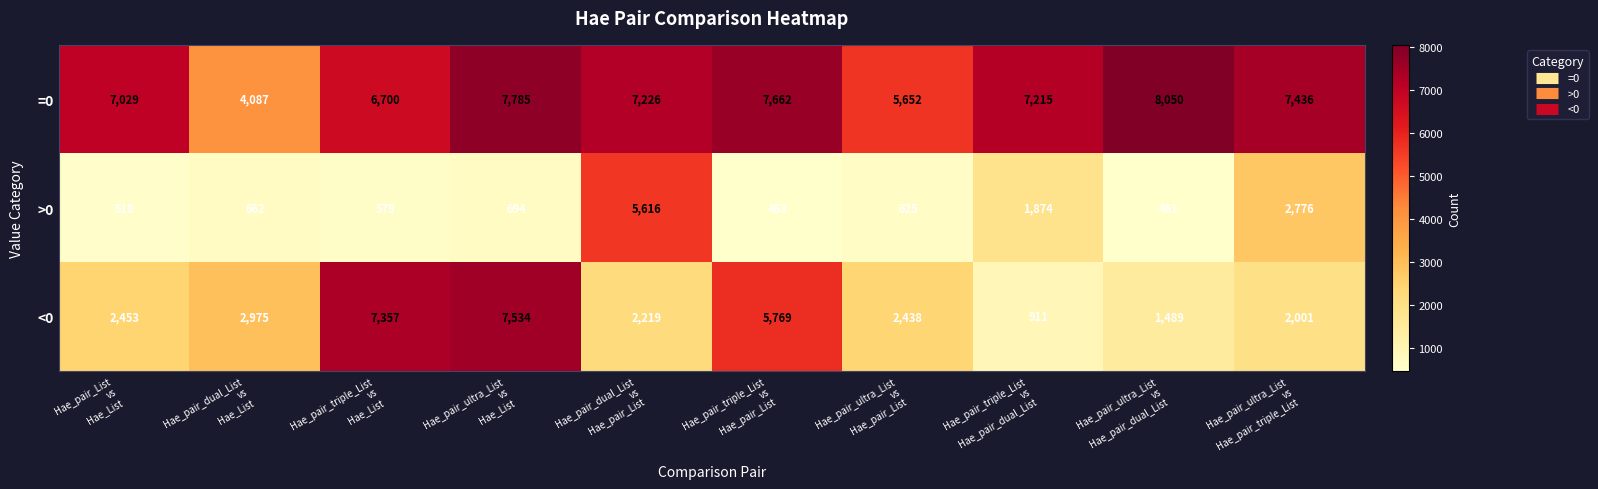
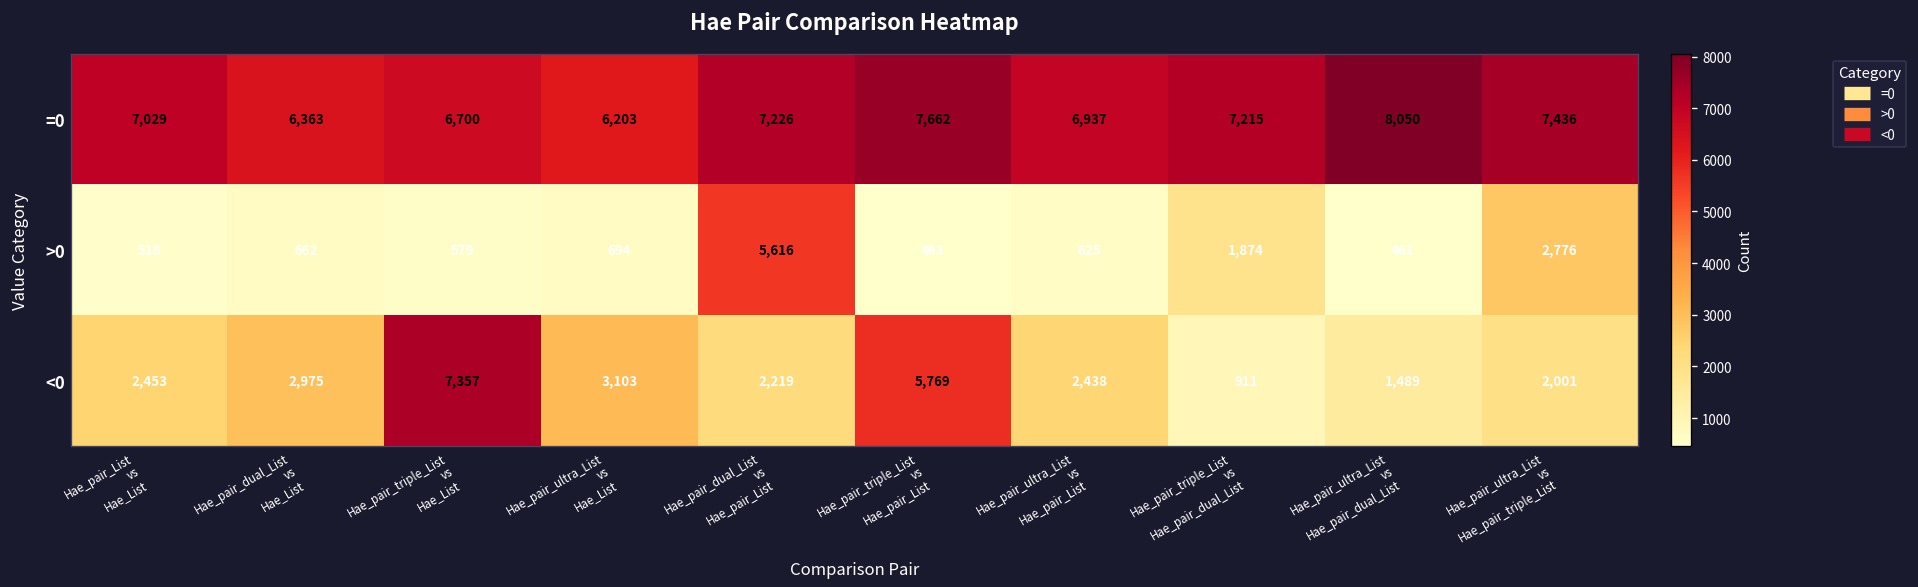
  {
    "=0": {
      "Hae_pair_List vs Hae_List": "7,029",
-     "Hae_pair_dual_List vs Hae_List": "4,087",
+     "Hae_pair_dual_List vs Hae_List": "6,363",
      "Hae_pair_triple_List vs Hae_List": "6,700",
-     "Hae_pair_ultra_List vs Hae_List": "7,785",
+     "Hae_pair_ultra_List vs Hae_List": "6,203",
      "Hae_pair_dual_List vs Hae_pair_List": "7,226",
      "Hae_pair_triple_List vs Hae_pair_List": "7,662",
-     "Hae_pair_ultra_List vs Hae_pair_List": "5,652",
+     "Hae_pair_ultra_List vs Hae_pair_List": "6,937",
      "Hae_pair_triple_List vs Hae_pair_dual_List": "7,215",
      "Hae_pair_ultra_List vs Hae_pair_dual_List": "8,050",
      "Hae_pair_ultra_List vs Hae_pair_triple_List": "7,436"
    },
    ">0": {
      "Hae_pair_List vs Hae_List": "518",
      "Hae_pair_dual_List vs Hae_List": "662",
      "Hae_pair_triple_List vs Hae_List": "579",
      "Hae_pair_ultra_List vs Hae_List": "694",
      "Hae_pair_dual_List vs Hae_pair_List": "5,616",
      "Hae_pair_triple_List vs Hae_pair_List": "463",
      "Hae_pair_ultra_List vs Hae_pair_List": "625",
      "Hae_pair_triple_List vs Hae_pair_dual_List": "1,874",
      "Hae_pair_ultra_List vs Hae_pair_dual_List": "461",
      "Hae_pair_ultra_List vs Hae_pair_triple_List": "2,776"
    },
    "<0": {
      "Hae_pair_List vs Hae_List": "2,453",
      "Hae_pair_dual_List vs Hae_List": "2,975",
      "Hae_pair_triple_List vs Hae_List": "7,357",
-     "Hae_pair_ultra_List vs Hae_List": "7,534",
+     "Hae_pair_ultra_List vs Hae_List": "3,103",
      "Hae_pair_dual_List vs Hae_pair_List": "2,219",
      "Hae_pair_triple_List vs Hae_pair_List": "5,769",
      "Hae_pair_ultra_List vs Hae_pair_List": "2,438",
      "Hae_pair_triple_List vs Hae_pair_dual_List": "911",
      "Hae_pair_ultra_List vs Hae_pair_dual_List": "1,489",
      "Hae_pair_ultra_List vs Hae_pair_triple_List": "2,001"
    }
  }
